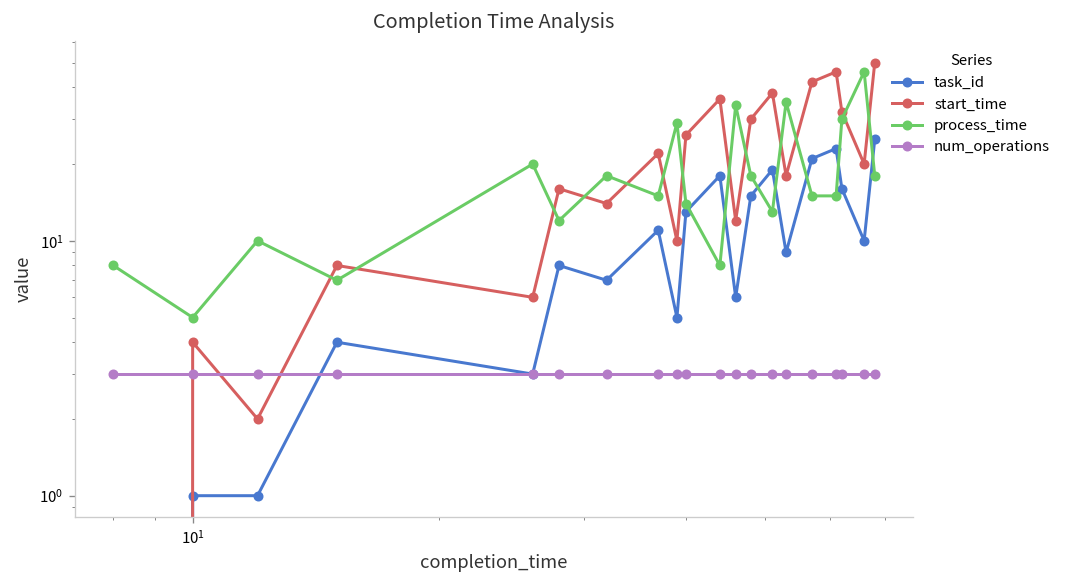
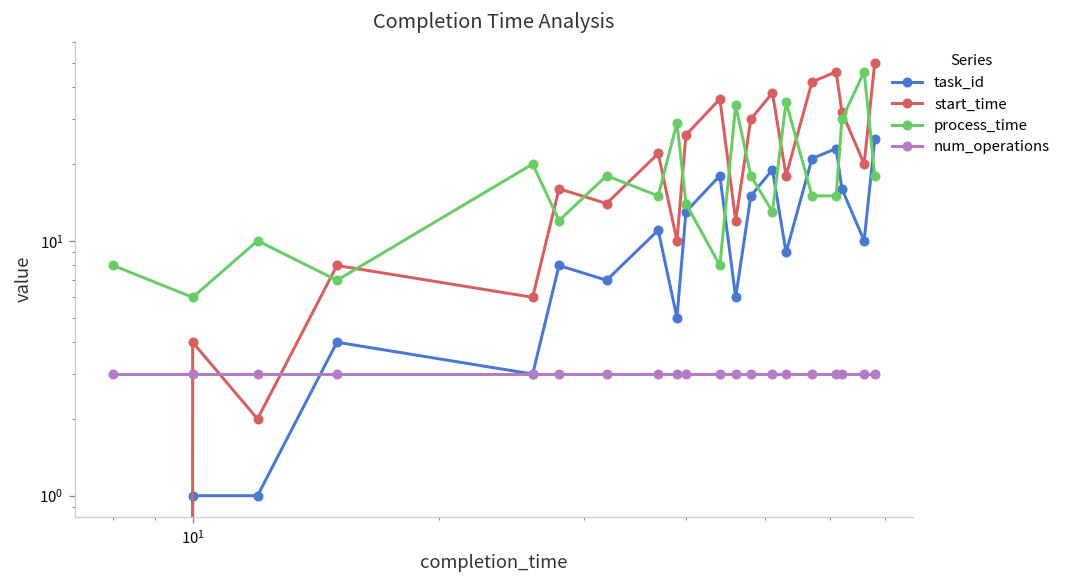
  {
    "task_id": {
      "10^1": 1
    },
    "start_time": {
      "10^1": 4
    },
    "process_time": {
-     "10^1": 5
+     "10^1": 6
    },
    "num_operations": {
      "10^1": 3
    }
  }
